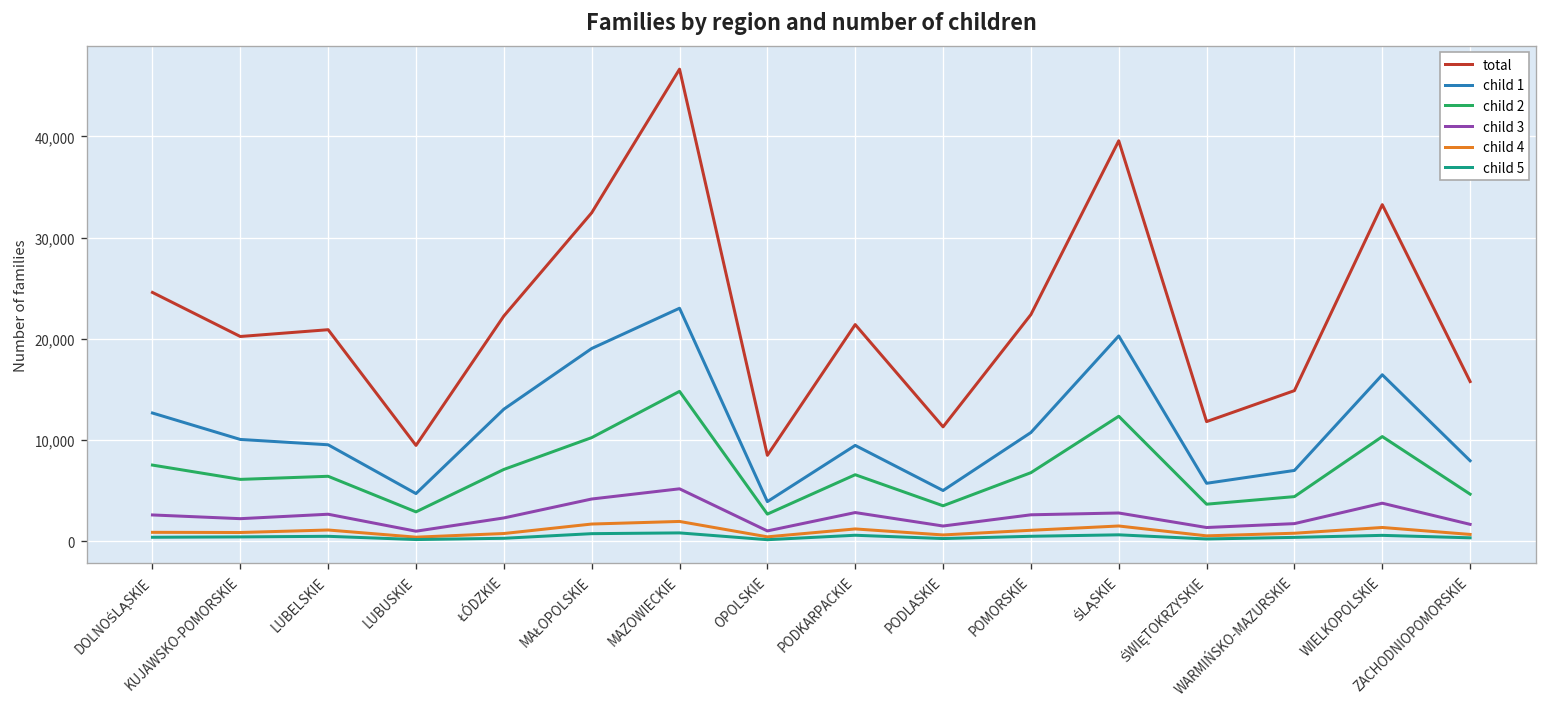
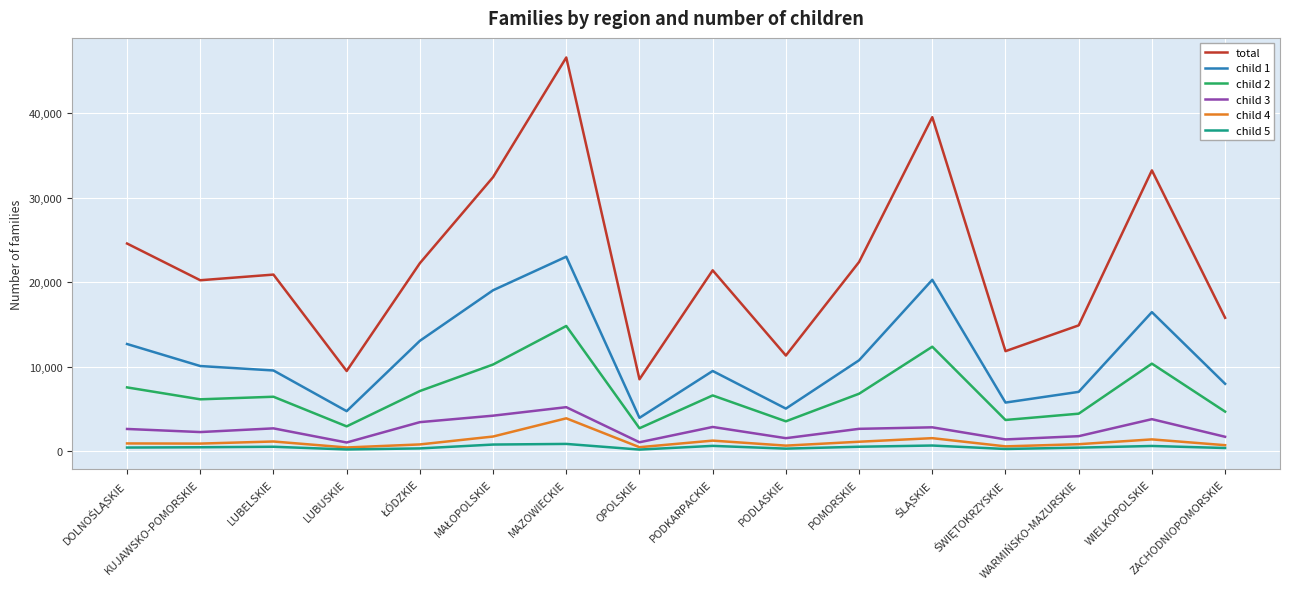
  {
    "total": {
      "DOLNOŚLĄSKIE": "25,000",
      "KUJAWSKO-POMORSKIE": "20,000",
      "LUBELSKIE": "21,000",
      "LUBUSKIE": "9,000",
      "ŁÓDZKIE": "22,000",
      "MAŁOPOLSKIE": "32,000",
      "MAZOWIECKIE": "47,000",
      "OPOLSKIE": "9,000",
      "PODKARPACKIE": "21,000",
      "PODLASKIE": "11,000",
      "POMORSKIE": "22,000",
      "ŚLĄSKIE": "40,000",
      "ŚWIĘTOKRZYSKIE": "12,000",
      "WARMIŃSKO-MAZURSKIE": "15,000",
      "WIELKOPOLSKIE": "33,000",
      "ZACHODNIOPOMORSKIE": "16,000"
    },
    "child 1": {
      "DOLNOŚLĄSKIE": "13,000",
      "KUJAWSKO-POMORSKIE": "10,000",
      "LUBELSKIE": "10,000",
      "LUBUSKIE": "5,000",
      "ŁÓDZKIE": "13,000",
      "MAŁOPOLSKIE": "19,000",
      "MAZOWIECKIE": "23,000",
      "OPOLSKIE": "4,000",
      "PODKARPACKIE": "9,000",
      "PODLASKIE": "5,000",
      "POMORSKIE": "11,000",
      "ŚLĄSKIE": "20,000",
      "ŚWIĘTOKRZYSKIE": "6,000",
      "WARMIŃSKO-MAZURSKIE": "7,000",
      "WIELKOPOLSKIE": "16,000",
      "ZACHODNIOPOMORSKIE": "8,000"
    },
    "child 3": {
      "DOLNOŚLĄSKIE": "3,000",
      "KUJAWSKO-POMORSKIE": "2,000",
      "LUBELSKIE": "3,000",
      "LUBUSKIE": "1,000",
-     "ŁÓDZKIE": "2,000",
+     "ŁÓDZKIE": "3,000",
      "MAŁOPOLSKIE": "4,000",
      "MAZOWIECKIE": "5,000",
      "OPOLSKIE": "1,000",
      "PODKARPACKIE": "3,000",
      "PODLASKIE": "2,000",
      "POMORSKIE": "3,000",
      "ŚLĄSKIE": "3,000",
      "ŚWIĘTOKRZYSKIE": "1,000",
      "WARMIŃSKO-MAZURSKIE": "2,000",
      "WIELKOPOLSKIE": "4,000",
      "ZACHODNIOPOMORSKIE": "2,000"
    },
    "child 4": {
      "DOLNOŚLĄSKIE": "1,000",
      "KUJAWSKO-POMORSKIE": "1,000",
      "LUBELSKIE": "1,000",
      "ŁÓDZKIE": "1,000",
      "MAŁOPOLSKIE": "2,000",
-     "MAZOWIECKIE": "2,000",
+     "MAZOWIECKIE": "4,000",
      "PODKARPACKIE": "1,000",
      "PODLASKIE": "1,000",
      "POMORSKIE": "1,000",
      "ŚLĄSKIE": "2,000",
      "ŚWIĘTOKRZYSKIE": "1,000",
      "WARMIŃSKO-MAZURSKIE": "1,000",
      "WIELKOPOLSKIE": "1,000",
      "ZACHODNIOPOMORSKIE": "1,000"
    }
  }
